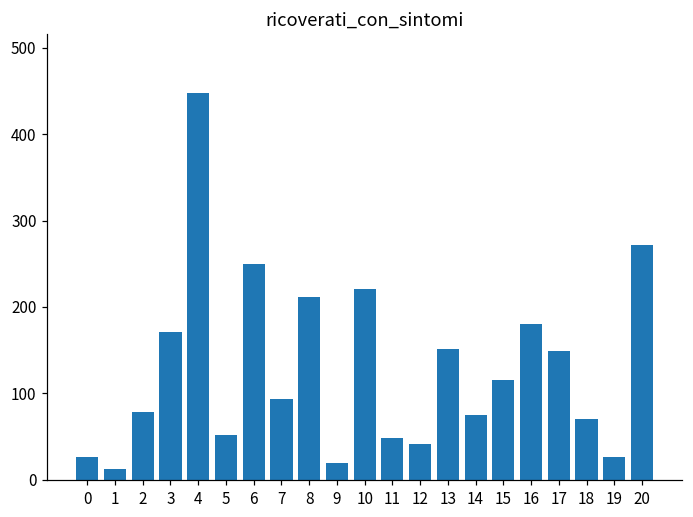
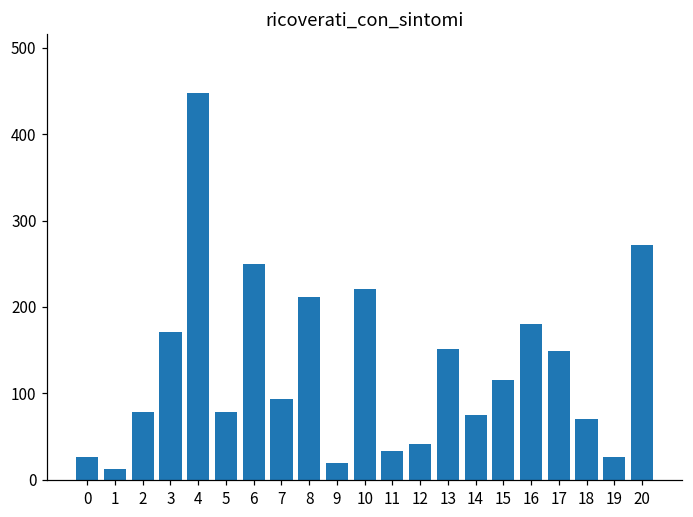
  {
    "0": 30,
    "1": 10,
    "2": 80,
    "3": 170,
    "4": 450,
-   "5": 50,
+   "5": 80,
    "6": 250,
    "7": 90,
    "8": 210,
    "9": 20,
    "10": 220,
-   "11": 50,
+   "11": 30,
    "12": 40,
    "13": 150,
    "14": 80,
    "15": 120,
    "16": 180,
    "17": 150,
    "18": 70,
    "19": 30,
    "20": 270
  }
